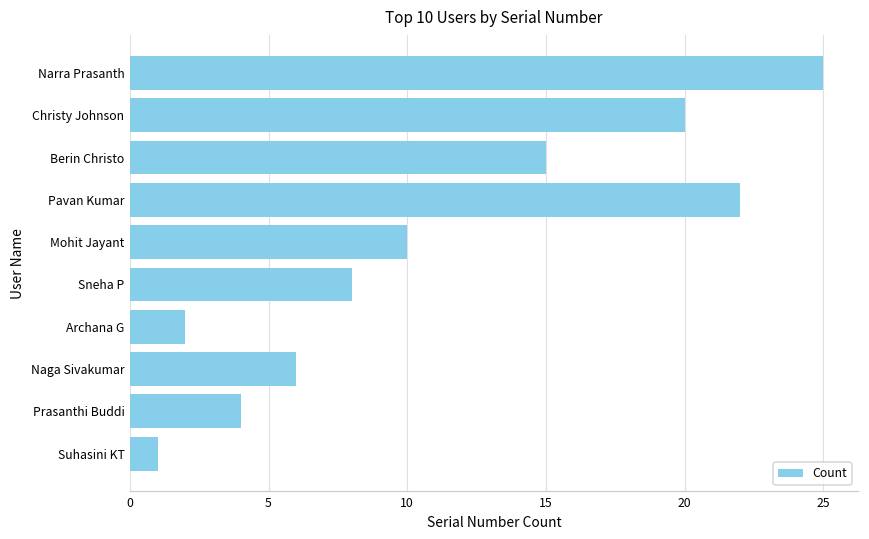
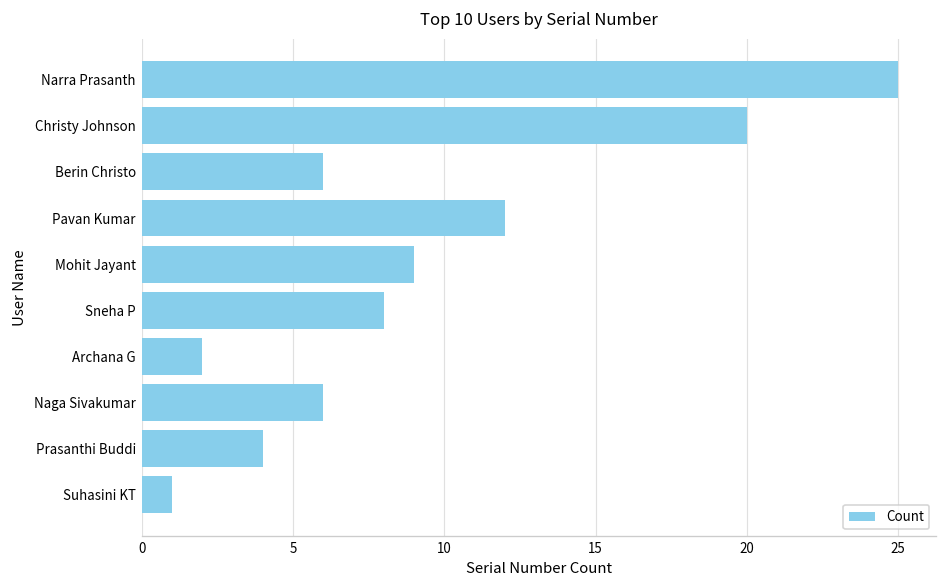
  {
    "Narra Prasanth": 25,
    "Christy Johnson": 20,
-   "Berin Christo": 15,
-   "Pavan Kumar": 22,
-   "Mohit Jayant": 10,
+   "Berin Christo": 6,
+   "Pavan Kumar": 12,
+   "Mohit Jayant": 9,
    "Sneha P": 8,
    "Archana G": 2,
    "Naga Sivakumar": 6,
    "Prasanthi Buddi": 4,
    "Suhasini KT": 1
  }
